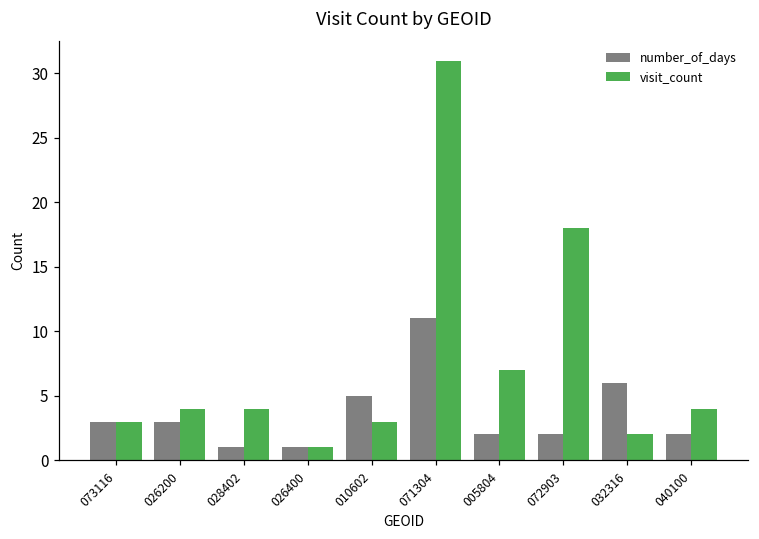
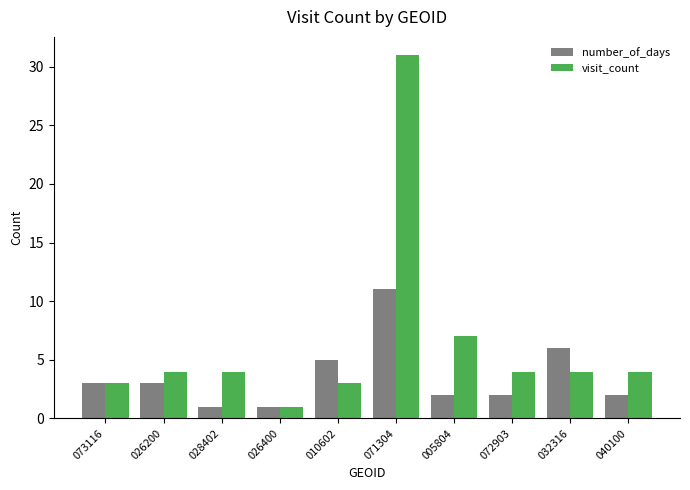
  {
    "number_of_days": {
      "073116": 3,
      "026200": 3,
      "028402": 1,
      "026400": 1,
      "010602": 5,
      "071304": 11,
      "005804": 2,
      "072903": 2,
      "032316": 6,
      "040100": 2
    },
    "visit_count": {
      "073116": 3,
      "026200": 4,
      "028402": 4,
      "026400": 1,
      "010602": 3,
      "071304": 31,
      "005804": 7,
-     "072903": 18,
-     "032316": 2,
+     "072903": 4,
+     "032316": 4,
      "040100": 4
    }
  }
